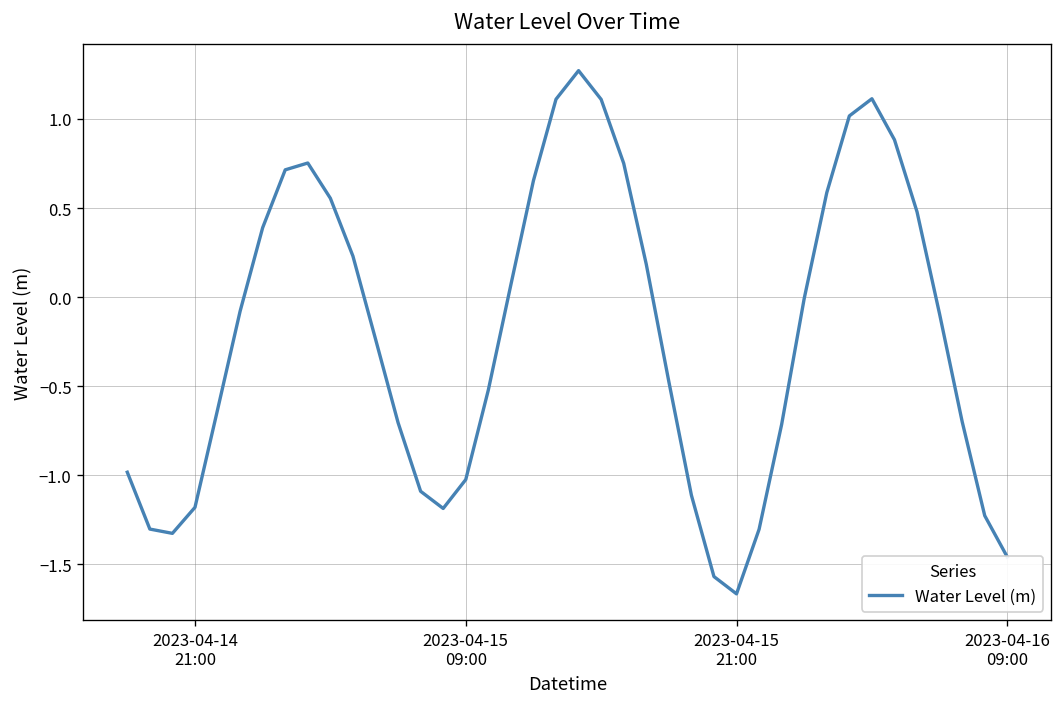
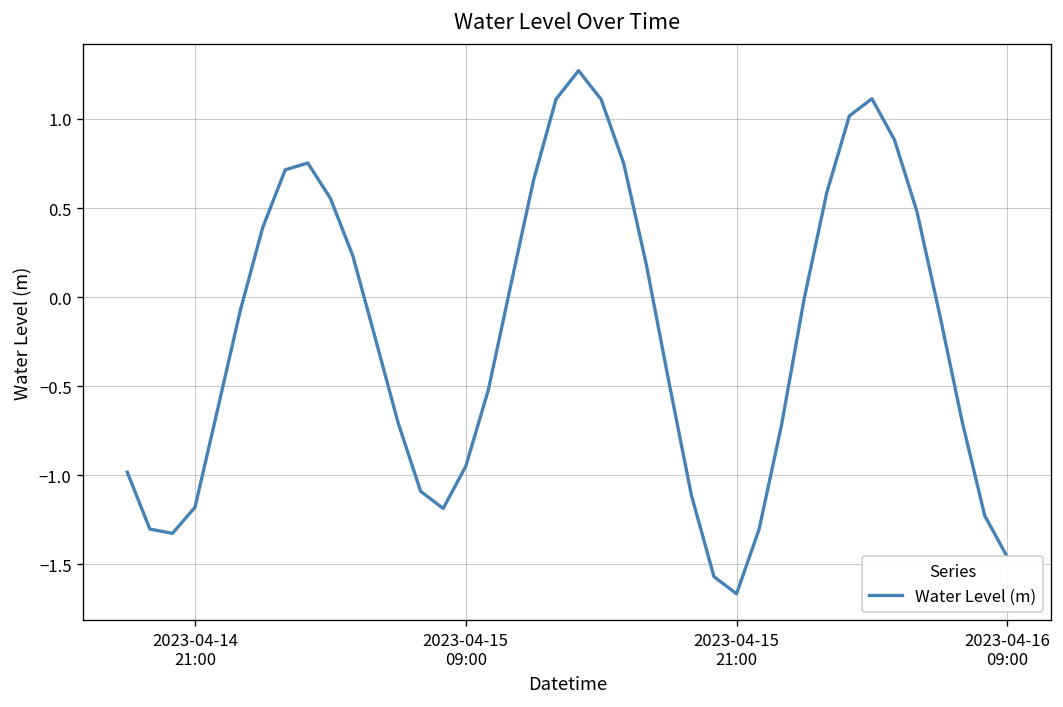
  {
    "2023-04-14 21:00": -1.18,
-   "2023-04-15 09:00": -1.02,
+   "2023-04-15 09:00": -0.95,
    "2023-04-15 21:00": -1.66
  }
